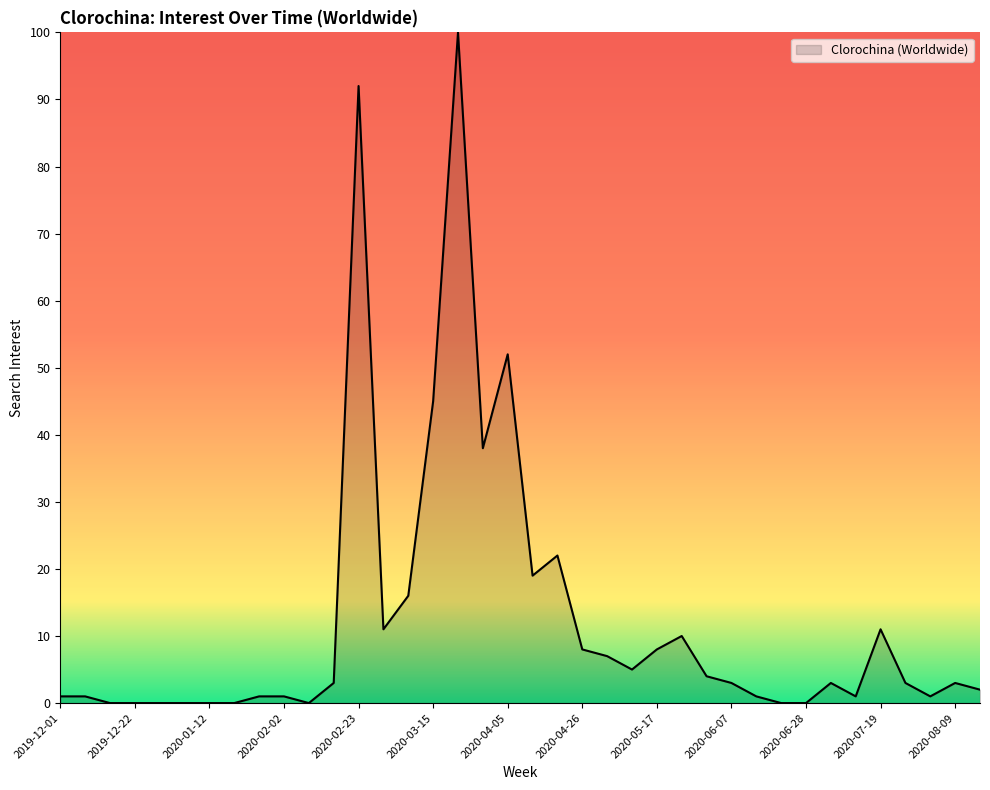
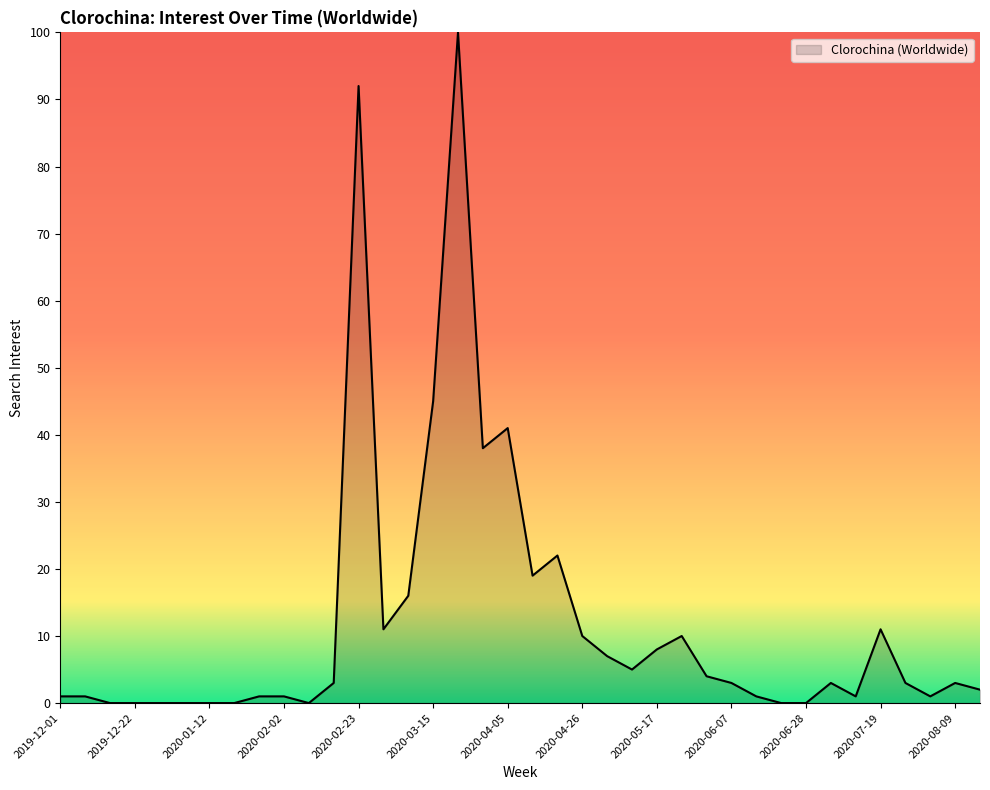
  {
    "2019-12-01": 1,
    "2019-12-22": 0,
    "2020-01-12": 0,
    "2020-02-02": 1,
    "2020-02-23": 92,
    "2020-03-15": 45,
-   "2020-04-05": 52,
-   "2020-04-26": 8,
+   "2020-04-05": 41,
+   "2020-04-26": 10,
    "2020-05-17": 8,
    "2020-06-07": 3,
    "2020-06-28": 0,
    "2020-07-19": 11,
    "2020-08-09": 3
  }
